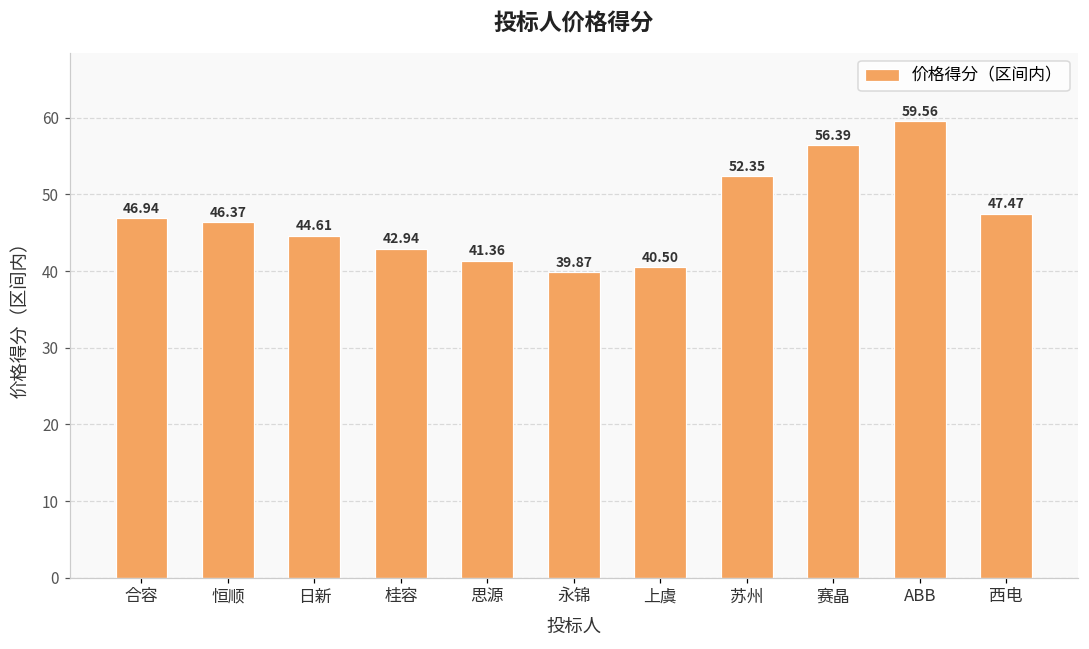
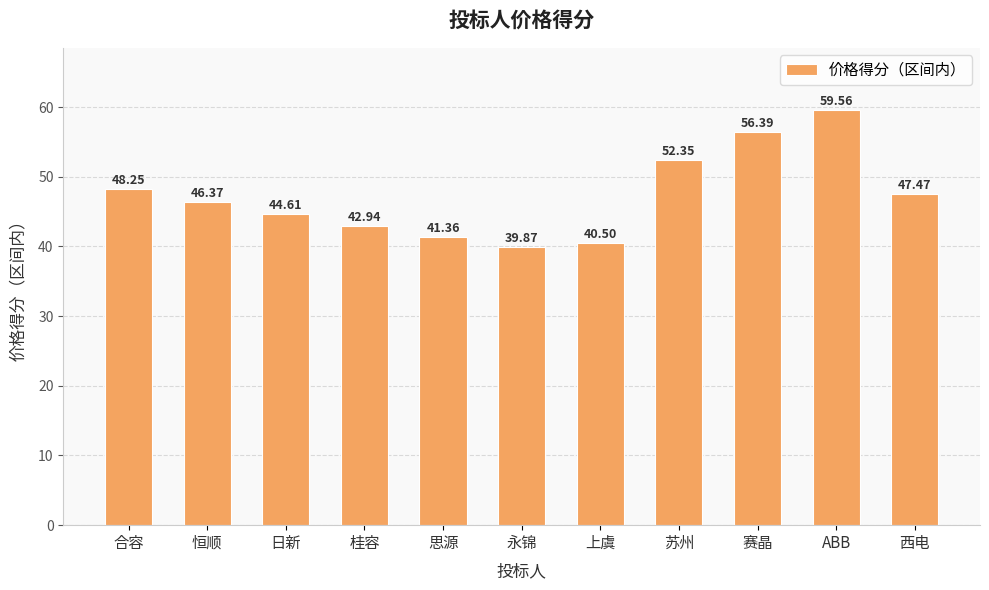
  {
-   "合容": 46.94,
+   "合容": 48.25,
    "恒顺": 46.37,
    "日新": 44.61,
    "桂容": 42.94,
    "思源": 41.36,
    "永锦": 39.87,
    "上虞": 40.50,
    "苏州": 52.35,
    "赛晶": 56.39,
    "ABB": 59.56,
    "西电": 47.47
  }
